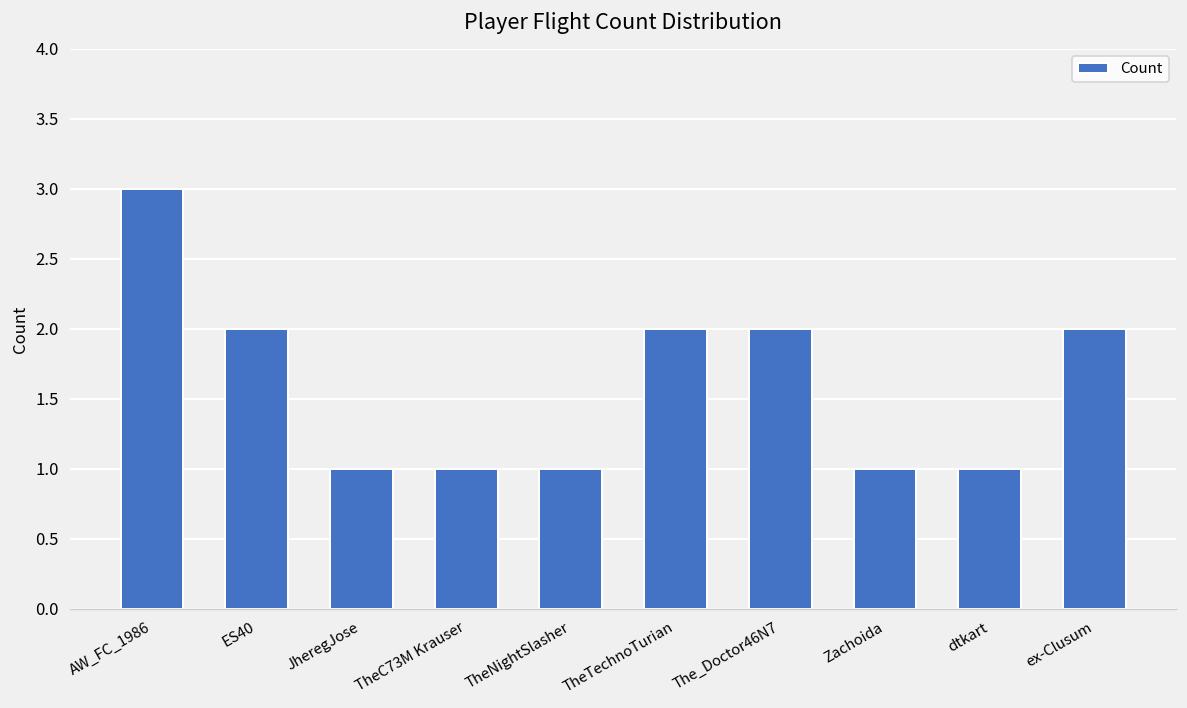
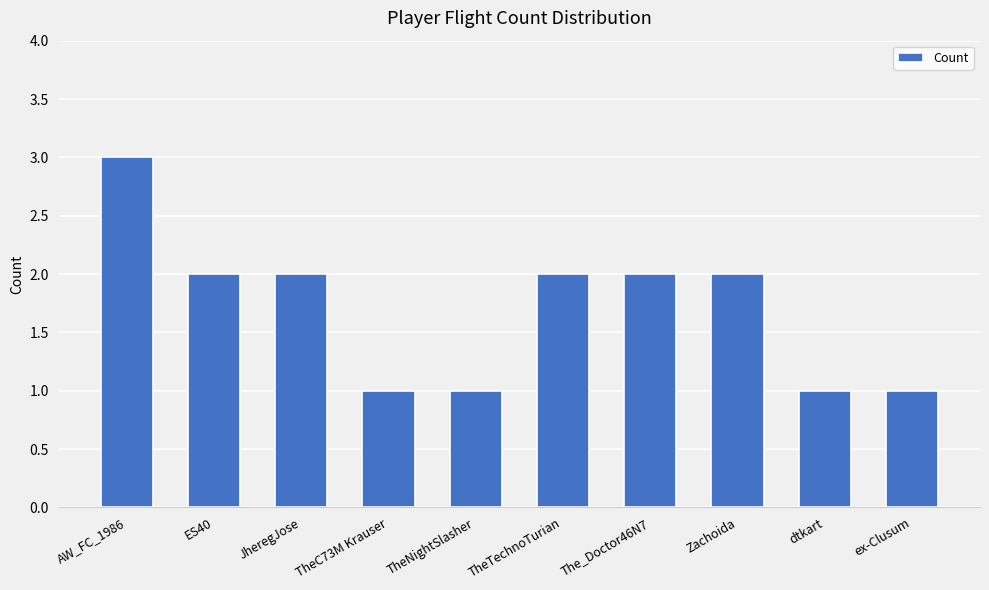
  {
    "AW_FC_1986": 3,
    "ES40": 2,
-   "JheregJose": 1,
+   "JheregJose": 2,
    "TheC73M Krauser": 1,
    "TheNightSlasher": 1,
    "TheTechnoTurian": 2,
    "The_Doctor46N7": 2,
-   "Zachoida": 1,
+   "Zachoida": 2,
    "dtkart": 1,
-   "ex-Clusum": 2
+   "ex-Clusum": 1
  }
